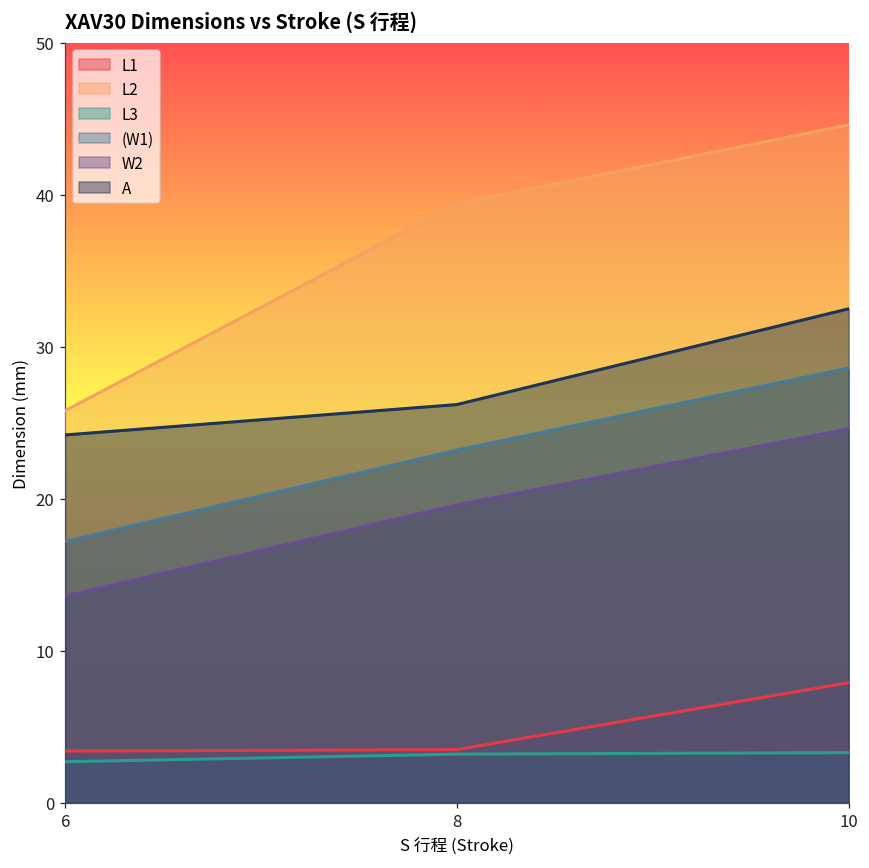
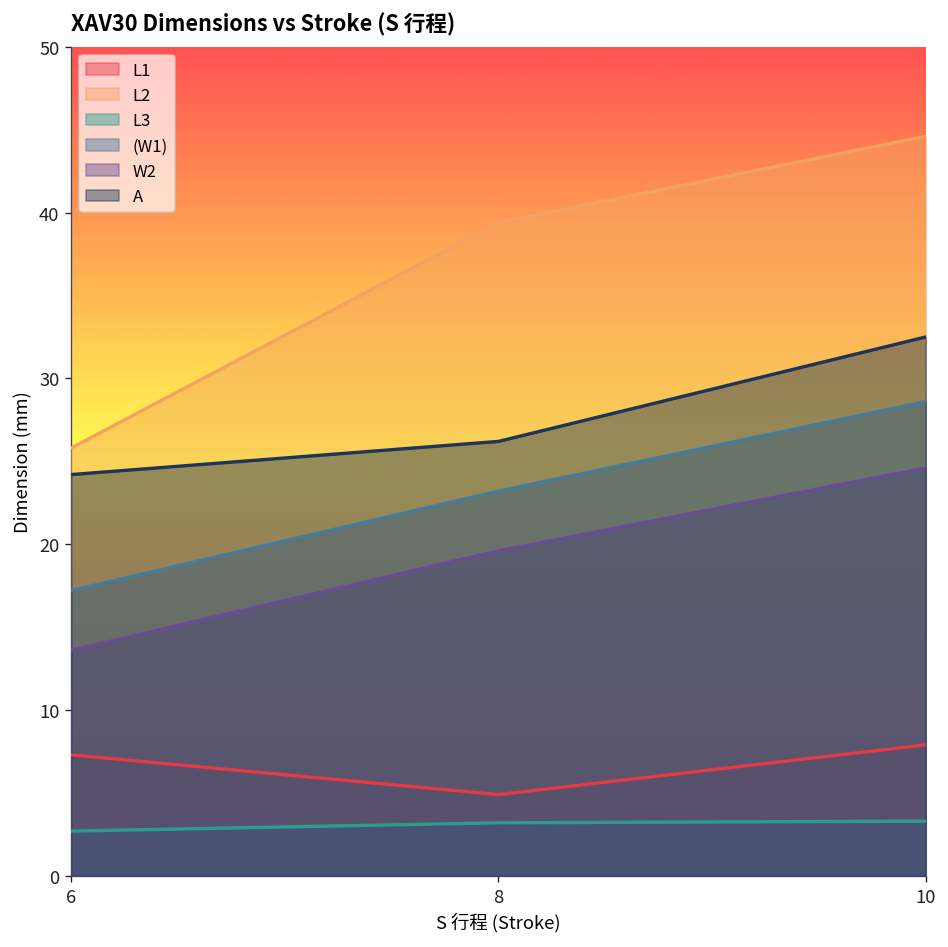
  {
    "L1": {
-     "6": 3.4,
-     "8": 3.5,
+     "6": 7.3,
+     "8": 4.9,
      "10": 7.9
    },
    "L2": {
      "6": 25.8,
      "8": 39.4,
      "10": 44.6
    },
    "A": {
      "6": 24.2,
      "8": 26.2,
      "10": 32.5
    }
  }
